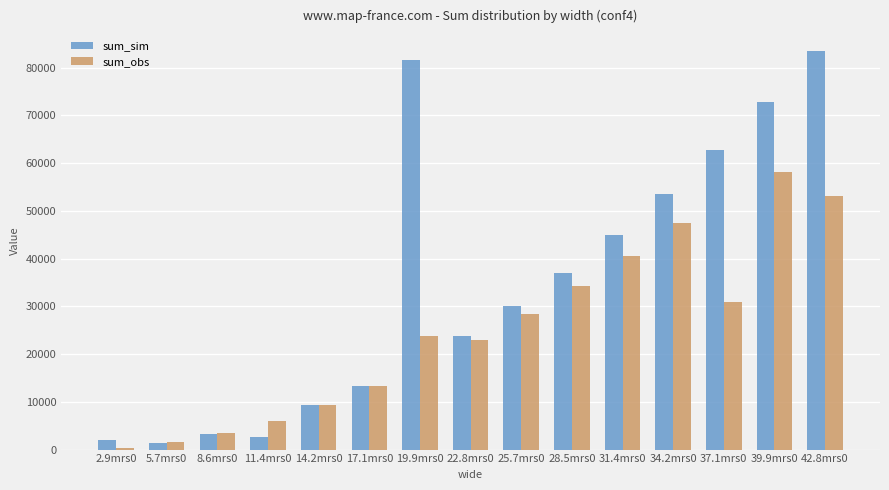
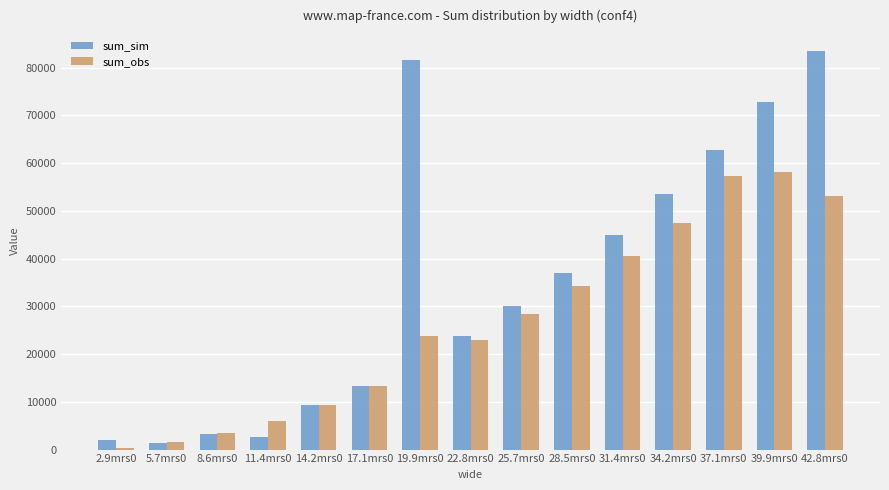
  {
    "sum_sim": {
      "2.9mrs0": 2000,
      "5.7mrs0": 1000,
      "8.6mrs0": 3000,
      "11.4mrs0": 3000,
      "14.2mrs0": 9000,
      "17.1mrs0": 13000,
      "19.9mrs0": 82000,
      "22.8mrs0": 24000,
      "25.7mrs0": 30000,
      "28.5mrs0": 37000,
      "31.4mrs0": 45000,
      "34.2mrs0": 53000,
      "37.1mrs0": 63000,
      "39.9mrs0": 73000,
      "42.8mrs0": 83000
    },
    "sum_obs": {
      "5.7mrs0": 1000,
      "8.6mrs0": 3000,
      "11.4mrs0": 6000,
      "14.2mrs0": 9000,
      "17.1mrs0": 13000,
      "19.9mrs0": 24000,
      "22.8mrs0": 23000,
      "25.7mrs0": 28000,
      "28.5mrs0": 34000,
      "31.4mrs0": 40000,
      "34.2mrs0": 47000,
-     "37.1mrs0": 31000,
+     "37.1mrs0": 57000,
      "39.9mrs0": 58000,
      "42.8mrs0": 53000
    }
  }
